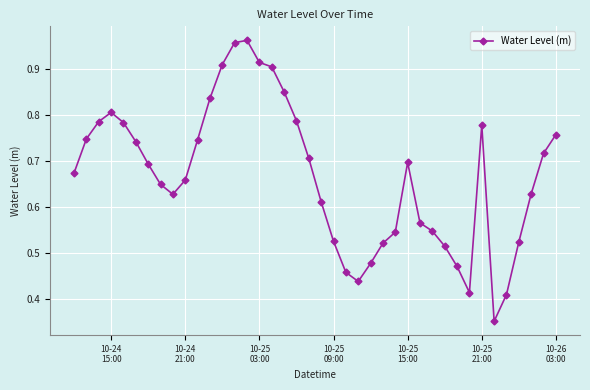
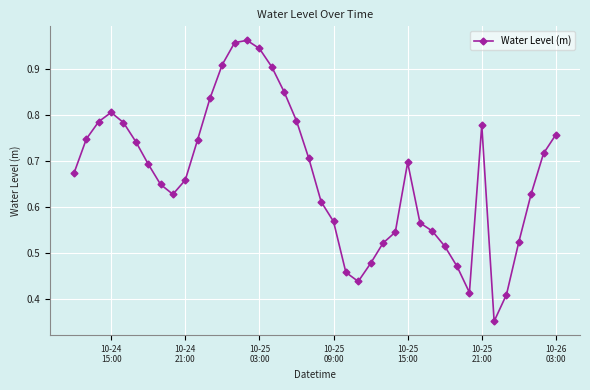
  {
    "10-24 15:00": 0.81,
    "10-24 21:00": 0.66,
-   "10-25 03:00": 0.92,
-   "10-25 09:00": 0.53,
+   "10-25 03:00": 0.95,
+   "10-25 09:00": 0.57,
    "10-25 15:00": 0.70,
    "10-25 21:00": 0.78,
    "10-26 03:00": 0.76
  }
